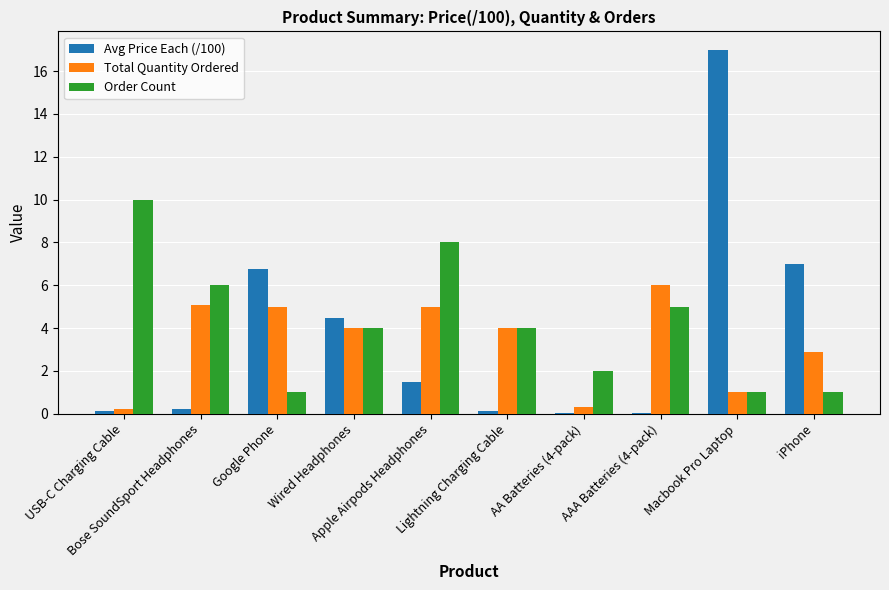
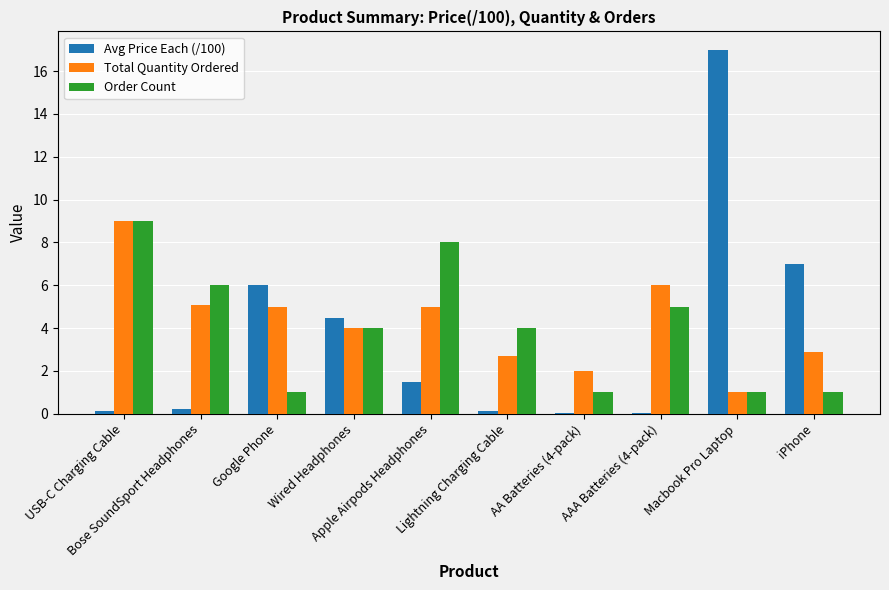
  {
    "Avg Price Each (/100)": {
      "USB-C Charging Cable": 0.1,
      "Bose SoundSport Headphones": 0.2,
-     "Google Phone": 6.8,
+     "Google Phone": 6.0,
      "Wired Headphones": 4.5,
      "Apple Airpods Headphones": 1.5,
      "Lightning Charging Cable": 0.1,
      "Macbook Pro Laptop": 17.0,
      "iPhone": 7.0
    },
    "Total Quantity Ordered": {
-     "USB-C Charging Cable": 0.2,
+     "USB-C Charging Cable": 9.0,
      "Bose SoundSport Headphones": 5.1,
      "Google Phone": 5.0,
      "Wired Headphones": 4.0,
      "Apple Airpods Headphones": 5.0,
-     "Lightning Charging Cable": 4.0,
-     "AA Batteries (4-pack)": 0.3,
+     "Lightning Charging Cable": 2.7,
+     "AA Batteries (4-pack)": 2.0,
      "AAA Batteries (4-pack)": 6.0,
      "Macbook Pro Laptop": 1.0,
      "iPhone": 2.9
    },
    "Order Count": {
-     "USB-C Charging Cable": 10,
+     "USB-C Charging Cable": 9,
      "Bose SoundSport Headphones": 6,
      "Google Phone": 1,
      "Wired Headphones": 4,
      "Apple Airpods Headphones": 8,
      "Lightning Charging Cable": 4,
-     "AA Batteries (4-pack)": 2,
+     "AA Batteries (4-pack)": 1,
      "AAA Batteries (4-pack)": 5,
      "Macbook Pro Laptop": 1,
      "iPhone": 1
    }
  }
